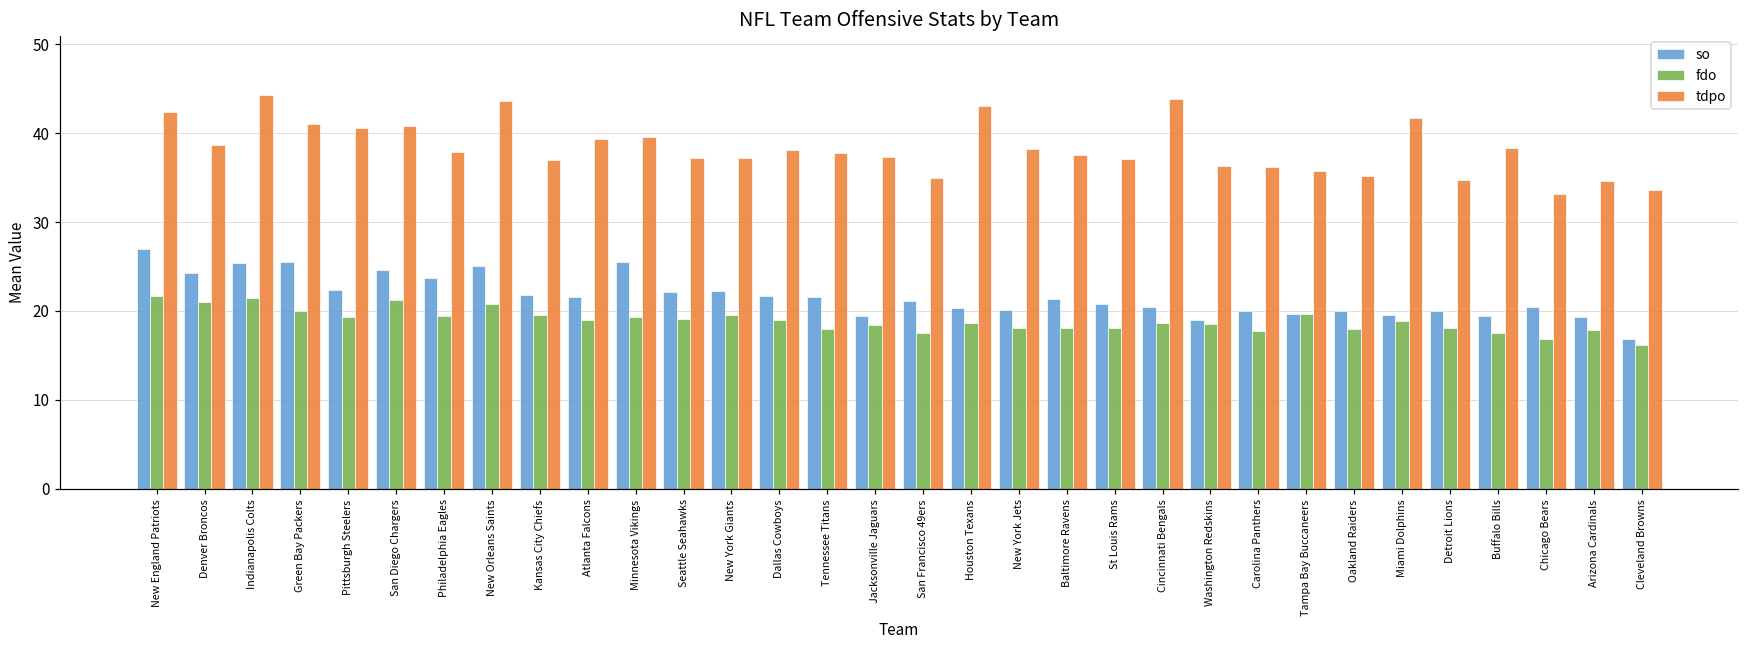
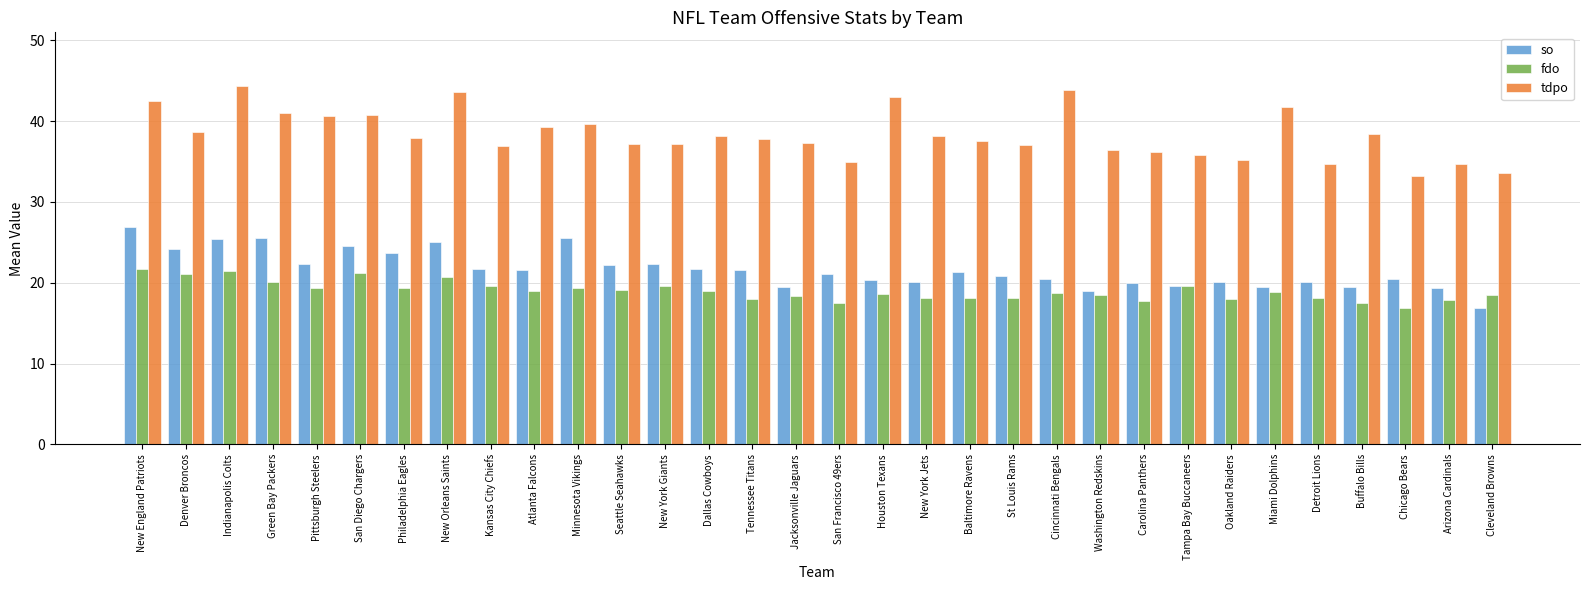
  {
    "so": {
      "New England Patriots": 27,
      "Denver Broncos": 24,
      "Indianapolis Colts": 25,
      "Green Bay Packers": 26,
      "Pittsburgh Steelers": 22,
      "San Diego Chargers": 25,
      "Philadelphia Eagles": 24,
      "New Orleans Saints": 25,
      "Kansas City Chiefs": 22,
      "Atlanta Falcons": 22,
      "Minnesota Vikings": 26,
      "Seattle Seahawks": 22,
      "New York Giants": 22,
      "Dallas Cowboys": 22,
      "Tennessee Titans": 22,
      "Jacksonville Jaguars": 19,
      "San Francisco 49ers": 21,
      "Houston Texans": 20,
      "New York Jets": 20,
      "Baltimore Ravens": 21,
      "St Louis Rams": 21,
      "Cincinnati Bengals": 20,
      "Washington Redskins": 19,
      "Carolina Panthers": 20,
      "Tampa Bay Buccaneers": 20,
      "Oakland Raiders": 20,
      "Miami Dolphins": 20,
      "Detroit Lions": 20,
      "Buffalo Bills": 19,
      "Chicago Bears": 20,
      "Arizona Cardinals": 19,
      "Cleveland Browns": 17
    },
    "fdo": {
      "New England Patriots": 22,
      "Denver Broncos": 21,
      "Indianapolis Colts": 21,
      "Green Bay Packers": 20,
      "Pittsburgh Steelers": 19,
      "San Diego Chargers": 21,
      "Philadelphia Eagles": 19,
      "New Orleans Saints": 21,
      "Kansas City Chiefs": 20,
      "Atlanta Falcons": 19,
      "Minnesota Vikings": 19,
      "Seattle Seahawks": 19,
      "New York Giants": 20,
      "Dallas Cowboys": 19,
      "Tennessee Titans": 18,
      "Jacksonville Jaguars": 18,
      "San Francisco 49ers": 17,
      "Houston Texans": 19,
      "New York Jets": 18,
      "Baltimore Ravens": 18,
      "St Louis Rams": 18,
      "Cincinnati Bengals": 19,
      "Washington Redskins": 19,
      "Carolina Panthers": 18,
      "Tampa Bay Buccaneers": 20,
      "Oakland Raiders": 18,
      "Miami Dolphins": 19,
      "Detroit Lions": 18,
      "Buffalo Bills": 18,
      "Chicago Bears": 17,
      "Arizona Cardinals": 18,
-     "Cleveland Browns": 16
+     "Cleveland Browns": 19
    },
    "tdpo": {
      "New England Patriots": 42,
      "Denver Broncos": 39,
      "Indianapolis Colts": 44,
      "Green Bay Packers": 41,
      "Pittsburgh Steelers": 41,
      "San Diego Chargers": 41,
      "Philadelphia Eagles": 38,
      "New Orleans Saints": 44,
      "Kansas City Chiefs": 37,
      "Atlanta Falcons": 39,
      "Minnesota Vikings": 40,
      "Seattle Seahawks": 37,
      "New York Giants": 37,
      "Dallas Cowboys": 38,
      "Tennessee Titans": 38,
      "Jacksonville Jaguars": 37,
      "San Francisco 49ers": 35,
      "Houston Texans": 43,
      "New York Jets": 38,
      "Baltimore Ravens": 38,
      "St Louis Rams": 37,
      "Cincinnati Bengals": 44,
      "Washington Redskins": 36,
      "Carolina Panthers": 36,
      "Tampa Bay Buccaneers": 36,
      "Oakland Raiders": 35,
      "Miami Dolphins": 42,
      "Detroit Lions": 35,
      "Buffalo Bills": 38,
      "Chicago Bears": 33,
      "Arizona Cardinals": 35,
      "Cleveland Browns": 34
    }
  }
